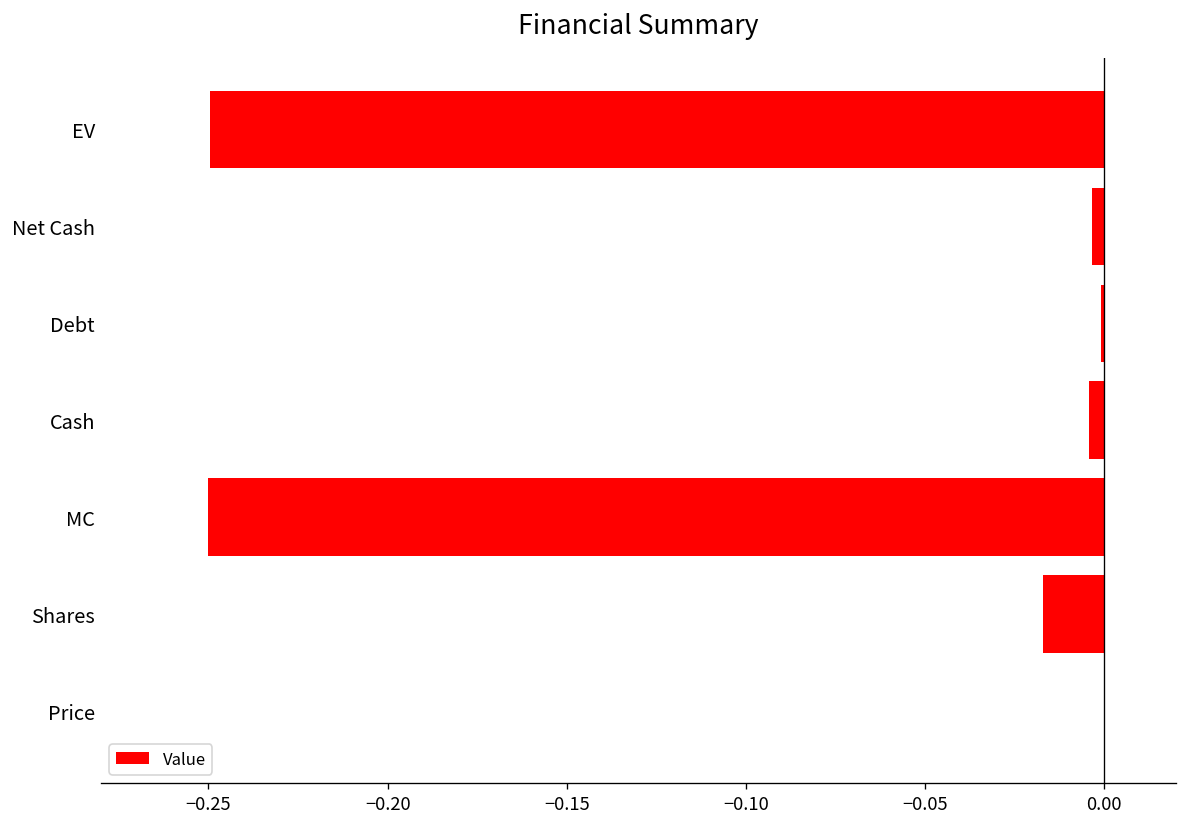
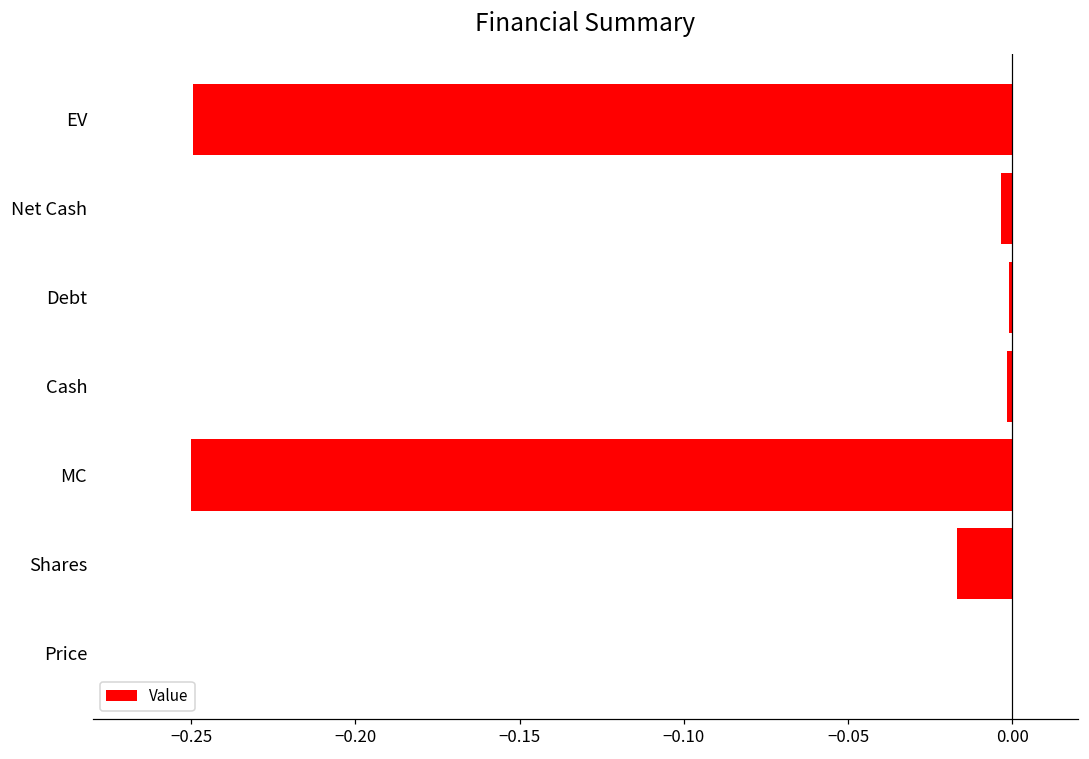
  {
    "EV": -0.250,
    "Net Cash": -0.004,
    "Debt": -0.001,
-   "Cash": -0.004,
+   "Cash": -0.002,
    "MC": -0.250,
    "Shares": -0.017
  }
